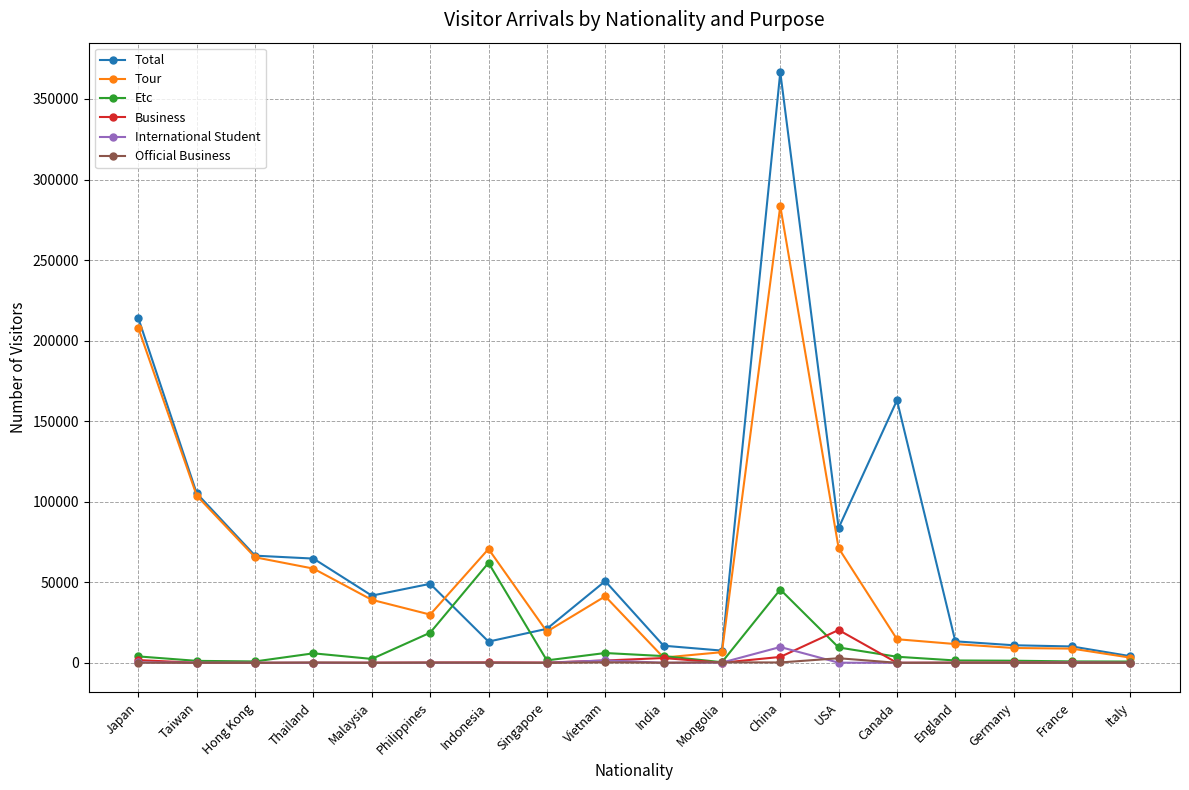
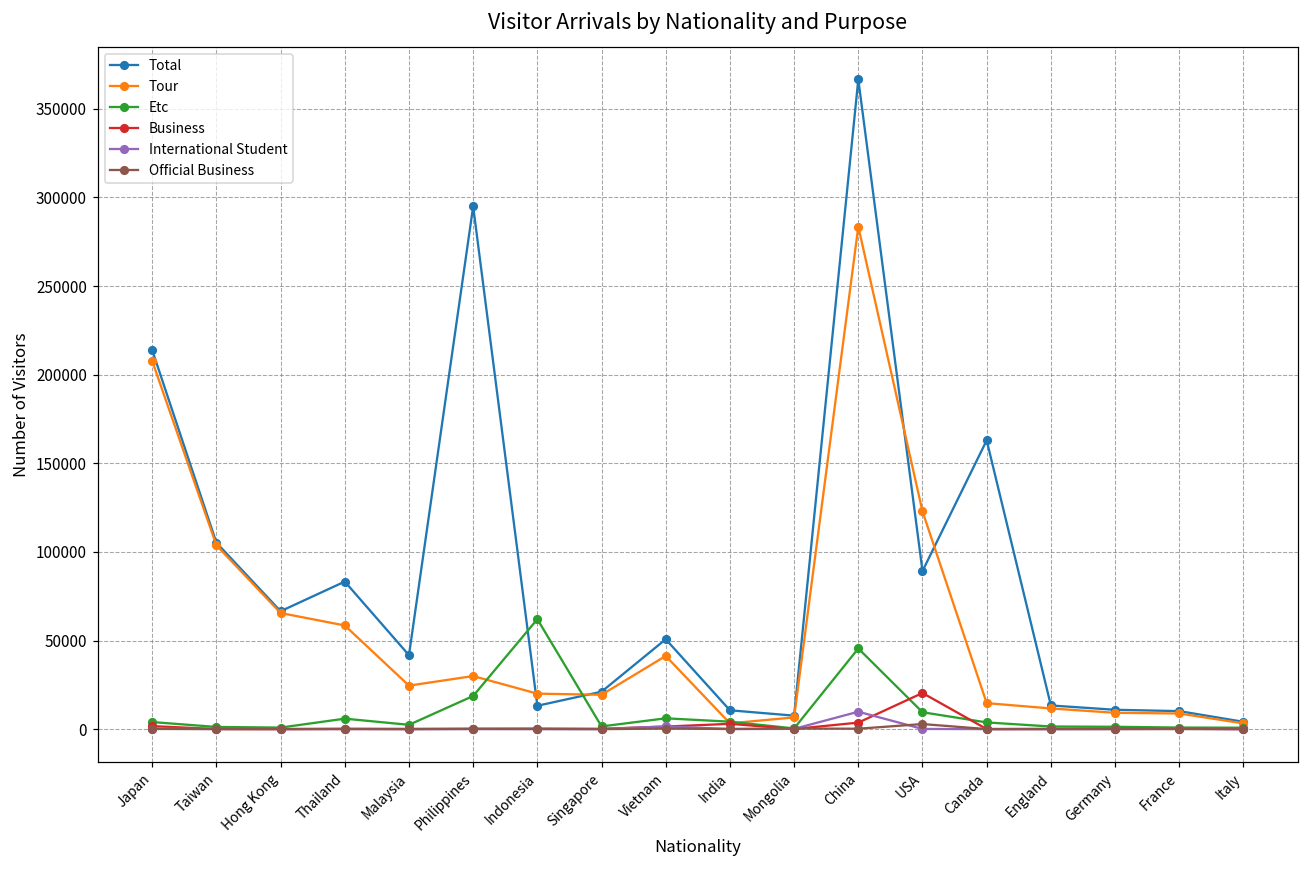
  {
    "Total": {
      "Japan": 214000,
-     "Thailand": 65000,
+     "Thailand": 83000,
      "Malaysia": 42000,
-     "Philippines": 49000,
+     "Philippines": 295000,
      "Indonesia": 13000,
      "Singapore": 21000,
      "Vietnam": 51000,
      "India": 11000,
      "China": 367000,
-     "USA": 84000,
+     "USA": 89000,
      "Canada": 163000,
      "England": 13000,
      "Germany": 11000
    },
    "Tour": {
      "Japan": 208000,
      "Thailand": 59000,
-     "Malaysia": 39000,
+     "Malaysia": 25000,
      "Philippines": 30000,
-     "Indonesia": 71000,
+     "Indonesia": 20000,
      "Singapore": 19000,
      "Vietnam": 41000,
      "China": 284000,
-     "USA": 71000,
+     "USA": 123000,
      "Canada": 15000,
      "England": 12000,
      "Germany": 9000
    },
    "Etc": {
      "Japan": 4000,
      "Thailand": 6000,
      "Malaysia": 2000,
      "Philippines": 19000,
      "Indonesia": 62000,
      "Vietnam": 6000,
      "China": 46000,
      "USA": 10000,
      "Canada": 4000
    },
    "Business": {
      "China": 4000,
      "USA": 20000
    },
    "International Student": {
      "China": 10000,
      "USA": 0
    },
    "Official Business": {
      "China": 0,
      "USA": 3000
    }
  }
